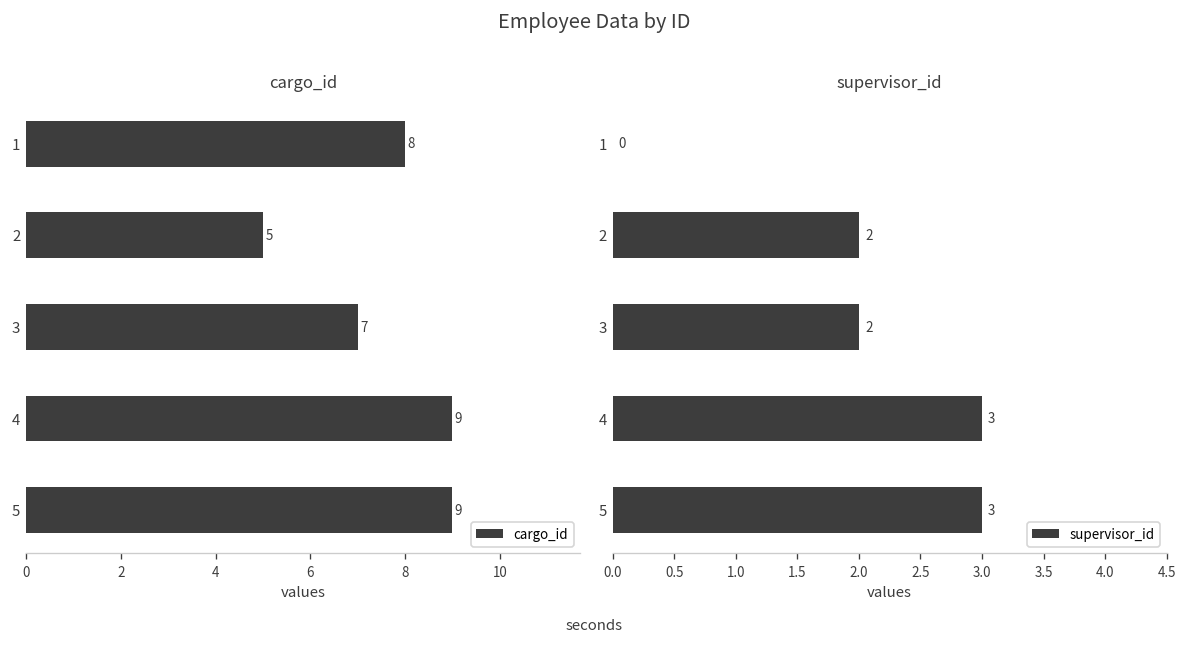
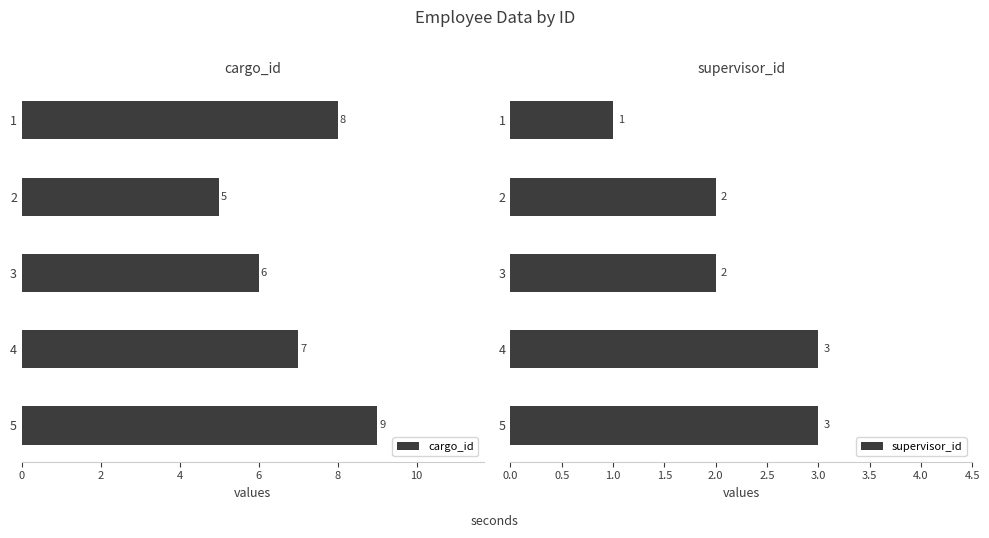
  {
    "cargo_id": {
      "1": 8,
      "2": 5,
-     "3": 7,
-     "4": 9,
+     "3": 6,
+     "4": 7,
      "5": 9
    },
    "supervisor_id": {
-     "1": 0,
+     "1": 1,
      "2": 2,
      "3": 2,
      "4": 3,
      "5": 3
    }
  }
